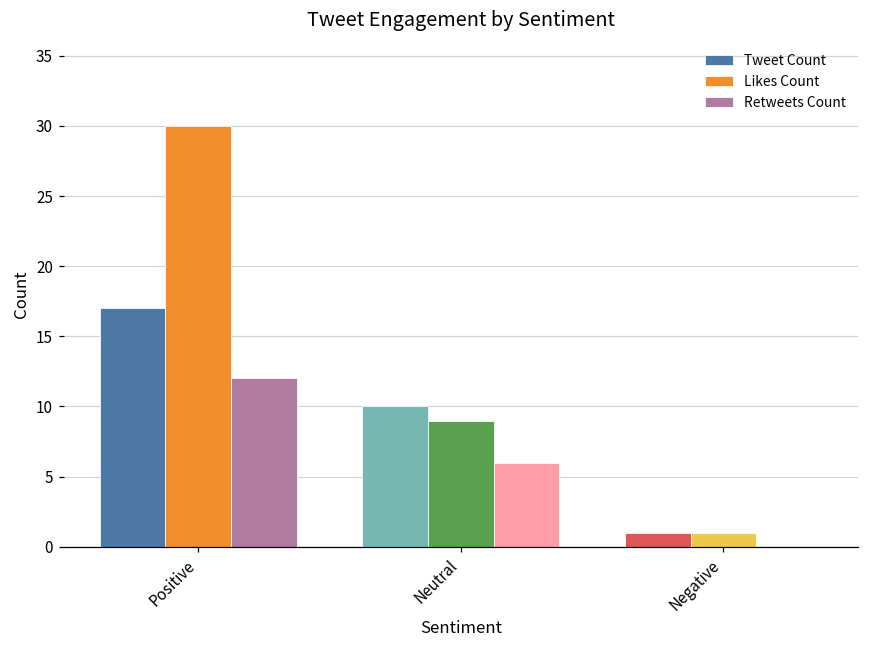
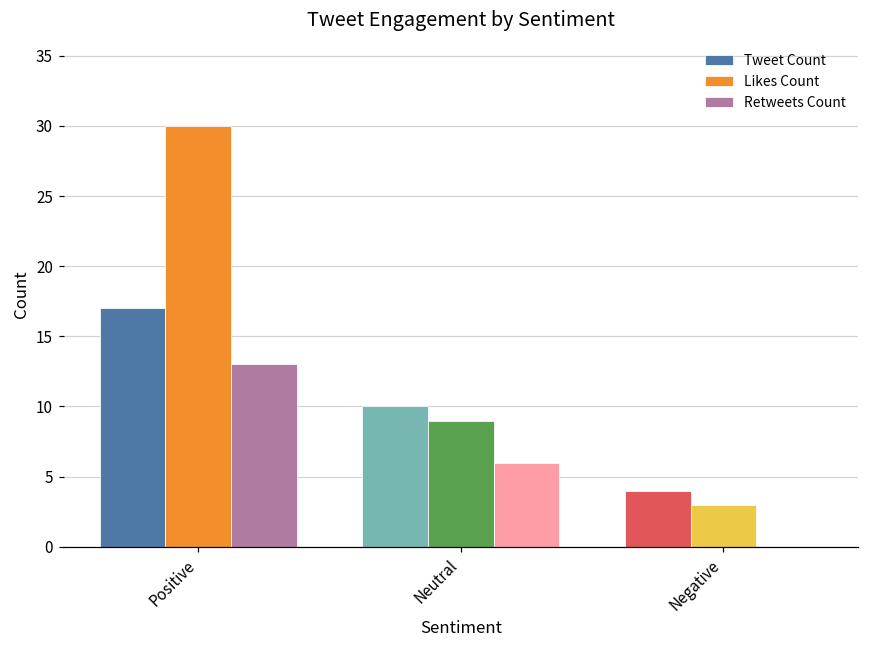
  {
    "Tweet Count": {
      "Positive": 17,
      "Neutral": 10,
-     "Negative": 1
+     "Negative": 4
    },
    "Likes Count": {
      "Positive": 30,
      "Neutral": 9,
-     "Negative": 1
+     "Negative": 3
    },
    "Retweets Count": {
-     "Positive": 12,
+     "Positive": 13,
      "Neutral": 6,
      "Negative": 0
    }
  }
